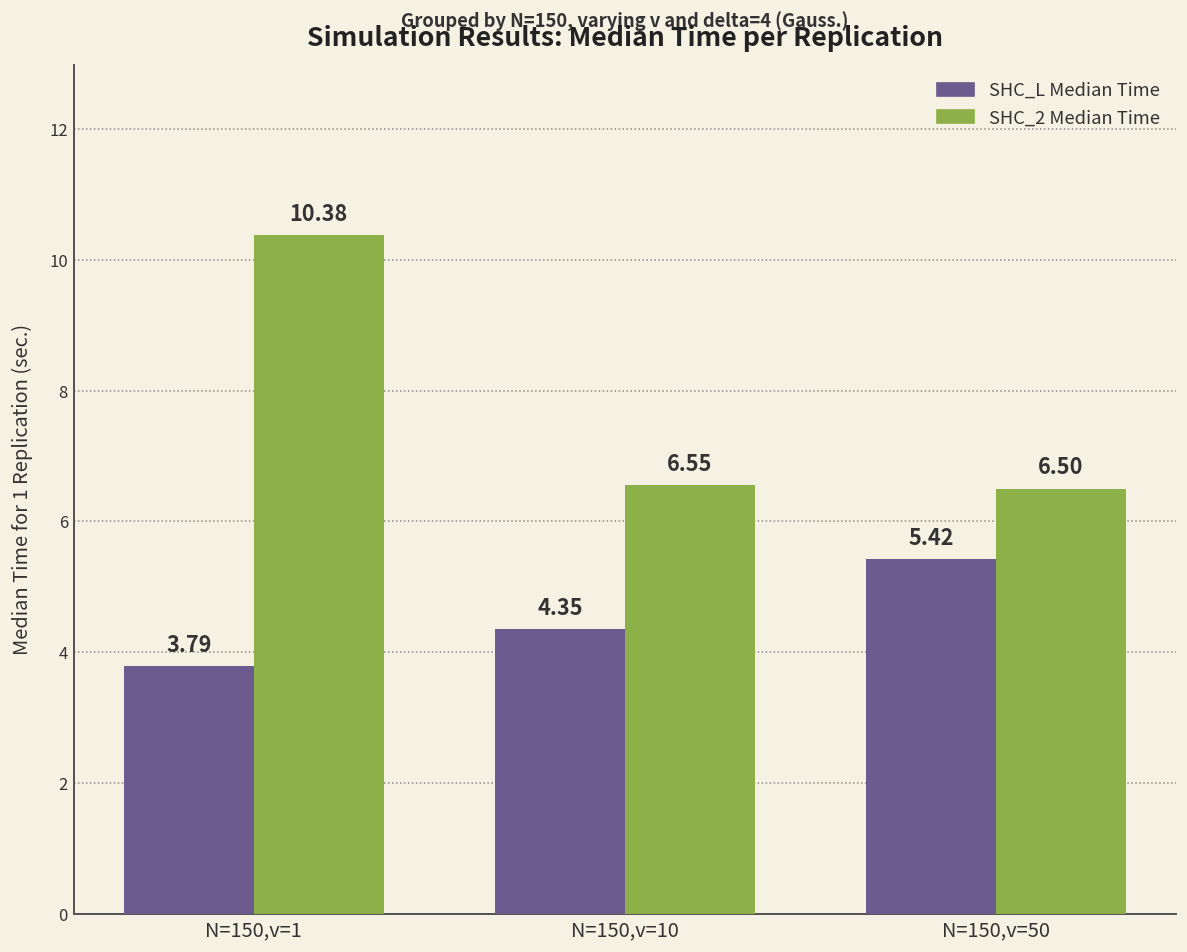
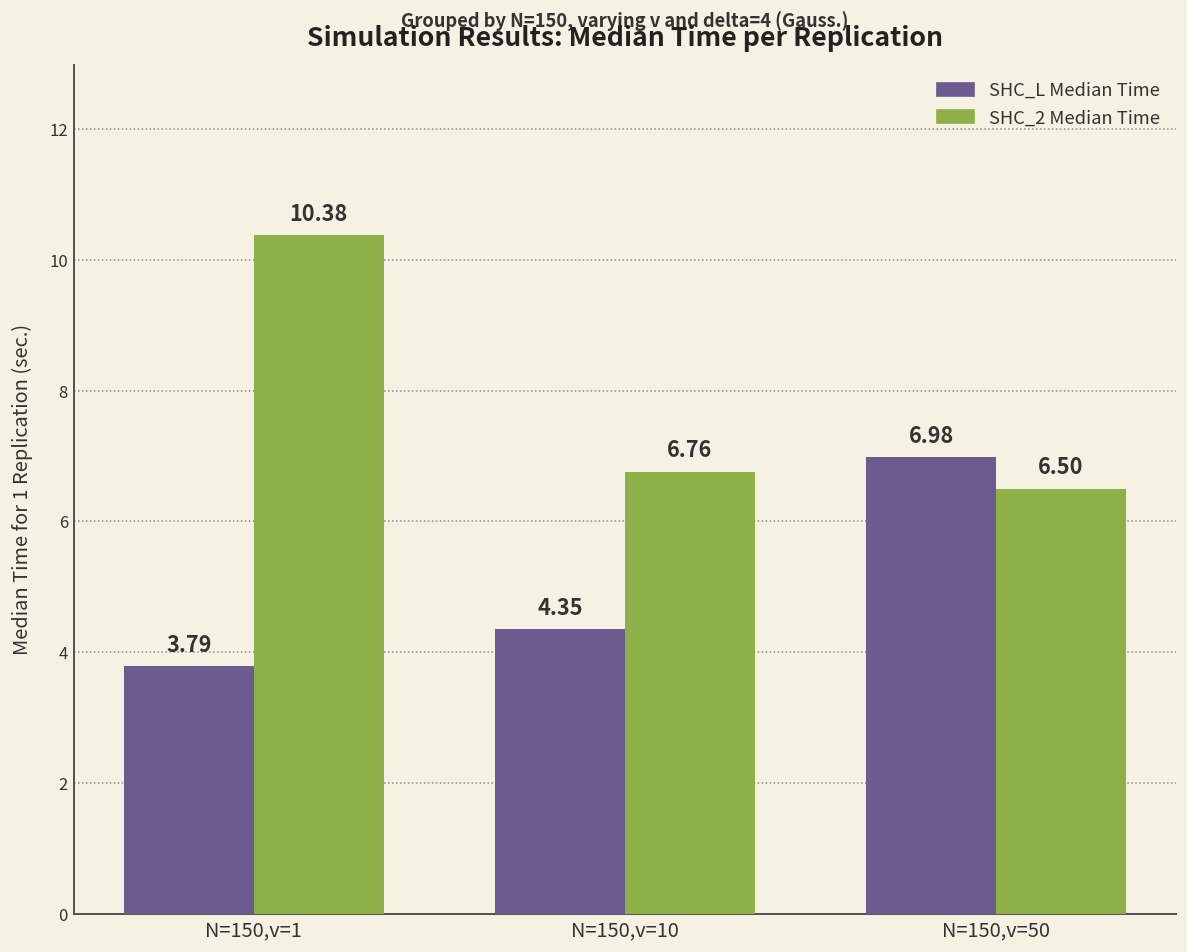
  {
    "SHC_L Median Time": {
      "N=150,v=1": 3.79,
      "N=150,v=10": 4.35,
-     "N=150,v=50": 5.42
+     "N=150,v=50": 6.98
    },
    "SHC_2 Median Time": {
      "N=150,v=1": 10.38,
-     "N=150,v=10": 6.55,
+     "N=150,v=10": 6.76,
      "N=150,v=50": 6.50
    }
  }
